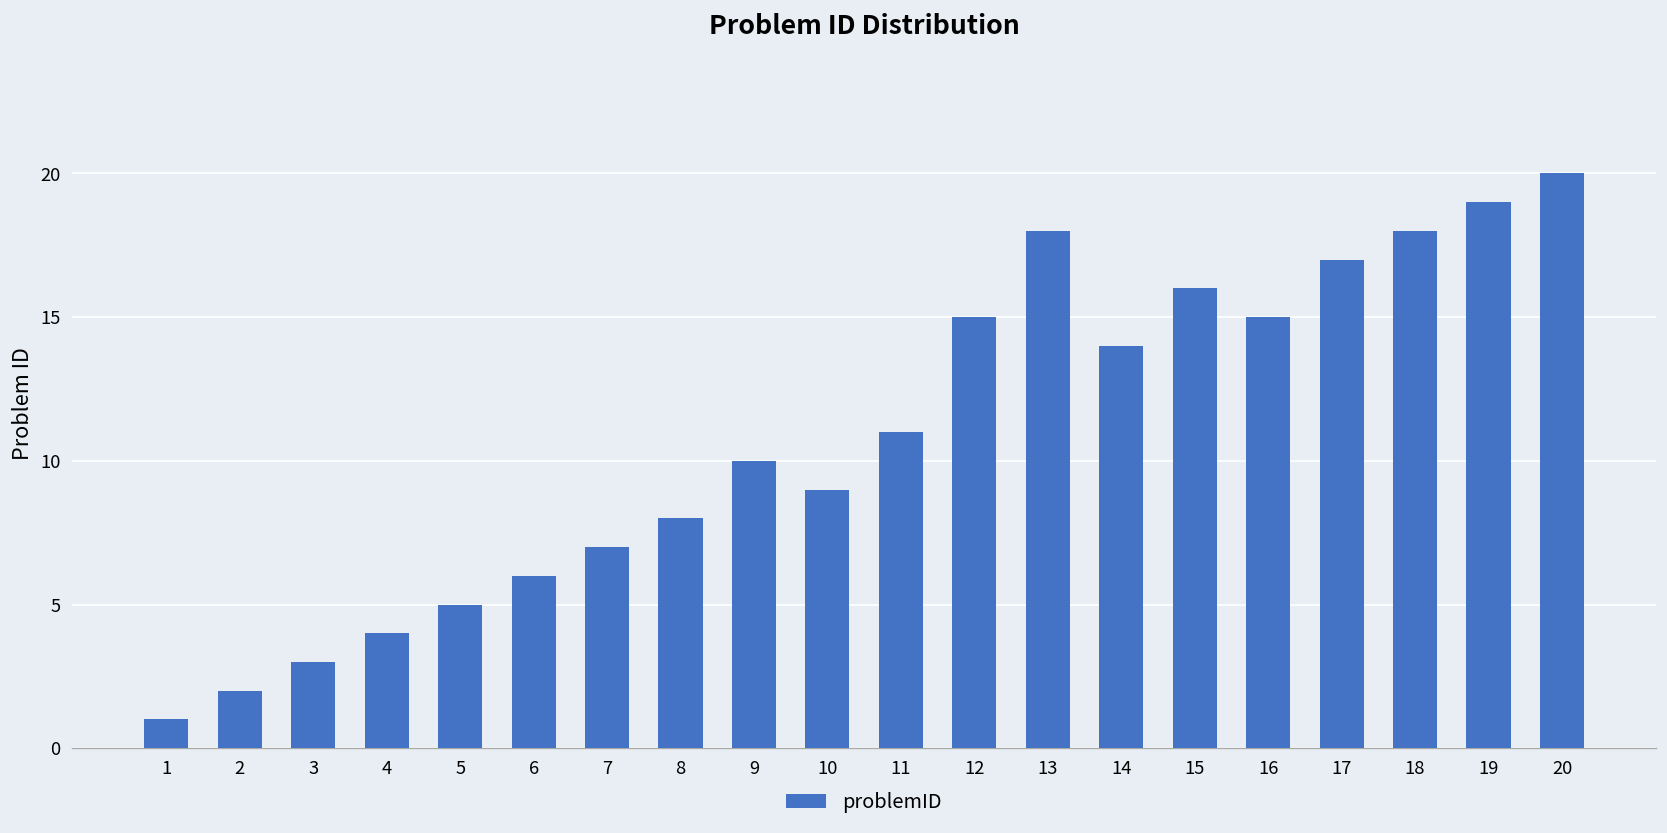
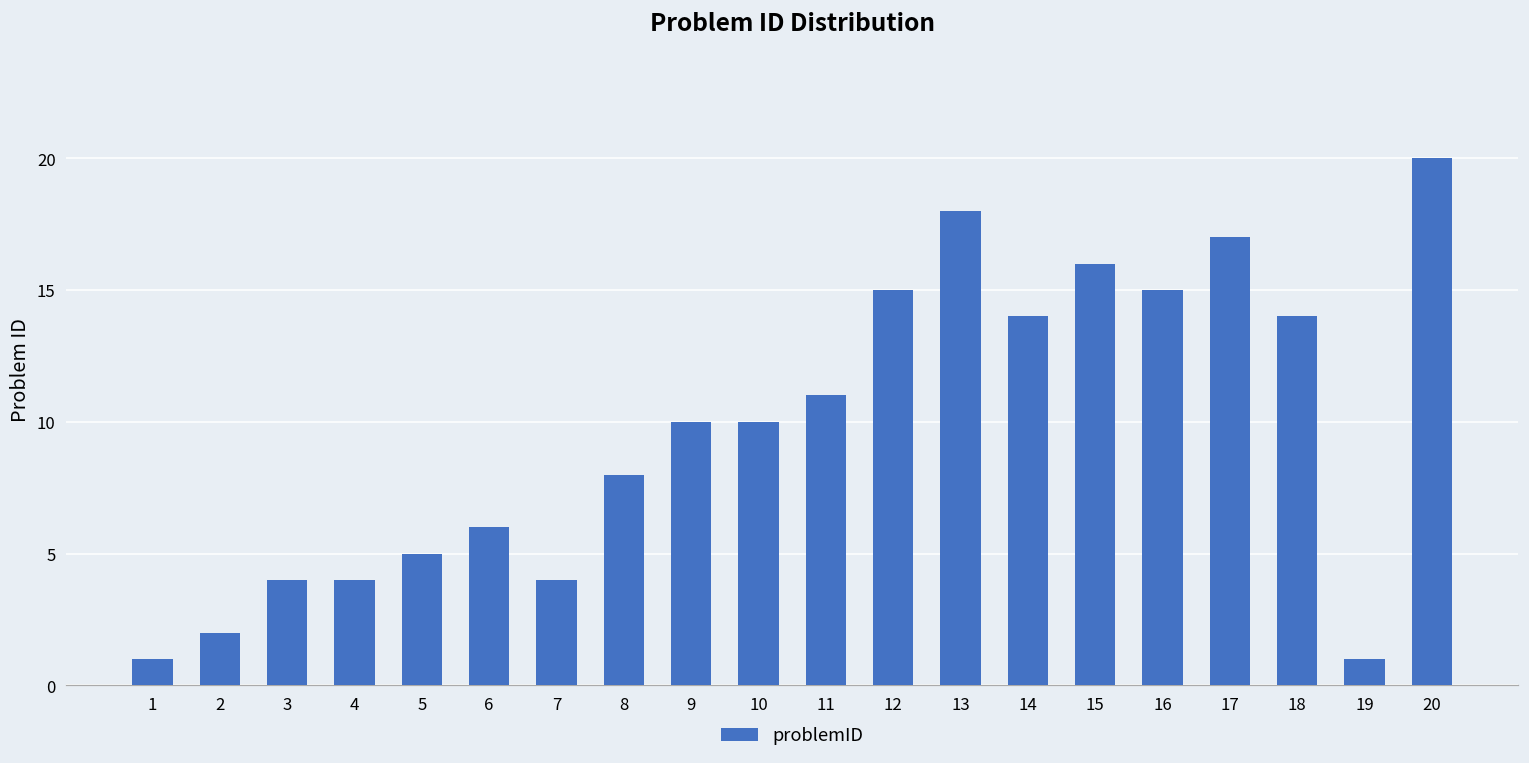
  {
    "1": 1,
    "2": 2,
-   "3": 3,
+   "3": 4,
    "4": 4,
    "5": 5,
    "6": 6,
-   "7": 7,
+   "7": 4,
    "8": 8,
    "9": 10,
-   "10": 9,
+   "10": 10,
    "11": 11,
    "12": 15,
    "13": 18,
    "14": 14,
    "15": 16,
    "16": 15,
    "17": 17,
-   "18": 18,
-   "19": 19,
+   "18": 14,
+   "19": 1,
    "20": 20
  }
